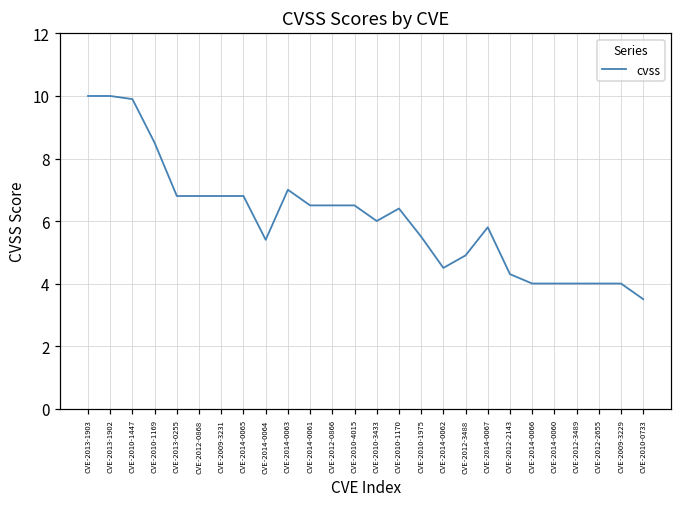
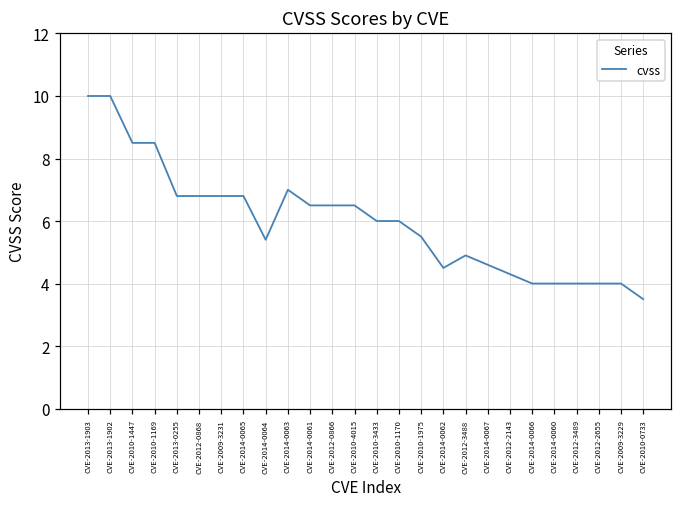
  {
    "CVE-2013-1903": 10.0,
    "CVE-2013-1902": 10.0,
-   "CVE-2010-1447": 9.9,
+   "CVE-2010-1447": 8.5,
    "CVE-2010-1169": 8.5,
    "CVE-2013-0255": 6.8,
    "CVE-2012-0868": 6.8,
    "CVE-2009-3231": 6.8,
    "CVE-2014-0065": 6.8,
    "CVE-2014-0064": 5.4,
    "CVE-2014-0063": 7.0,
    "CVE-2014-0061": 6.5,
    "CVE-2012-0866": 6.5,
    "CVE-2010-4015": 6.5,
    "CVE-2010-3433": 6.0,
-   "CVE-2010-1170": 6.4,
+   "CVE-2010-1170": 6.0,
    "CVE-2010-1975": 5.5,
    "CVE-2014-0062": 4.5,
    "CVE-2012-3488": 4.9,
-   "CVE-2014-0067": 5.8,
+   "CVE-2014-0067": 4.6,
    "CVE-2012-2143": 4.3,
    "CVE-2014-0066": 4.0,
    "CVE-2014-0060": 4.0,
    "CVE-2012-3489": 4.0,
    "CVE-2012-2655": 4.0,
    "CVE-2009-3229": 4.0,
    "CVE-2010-0733": 3.5
  }
